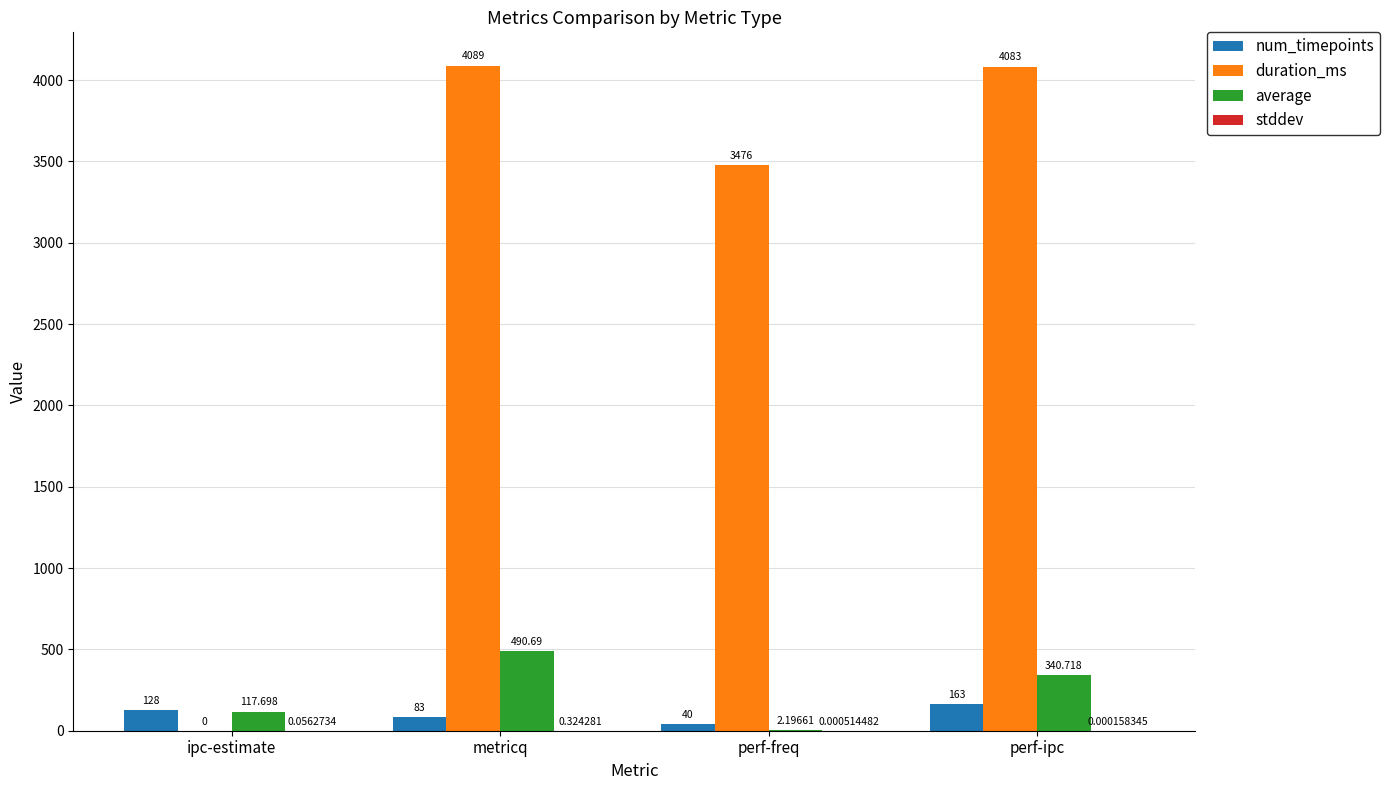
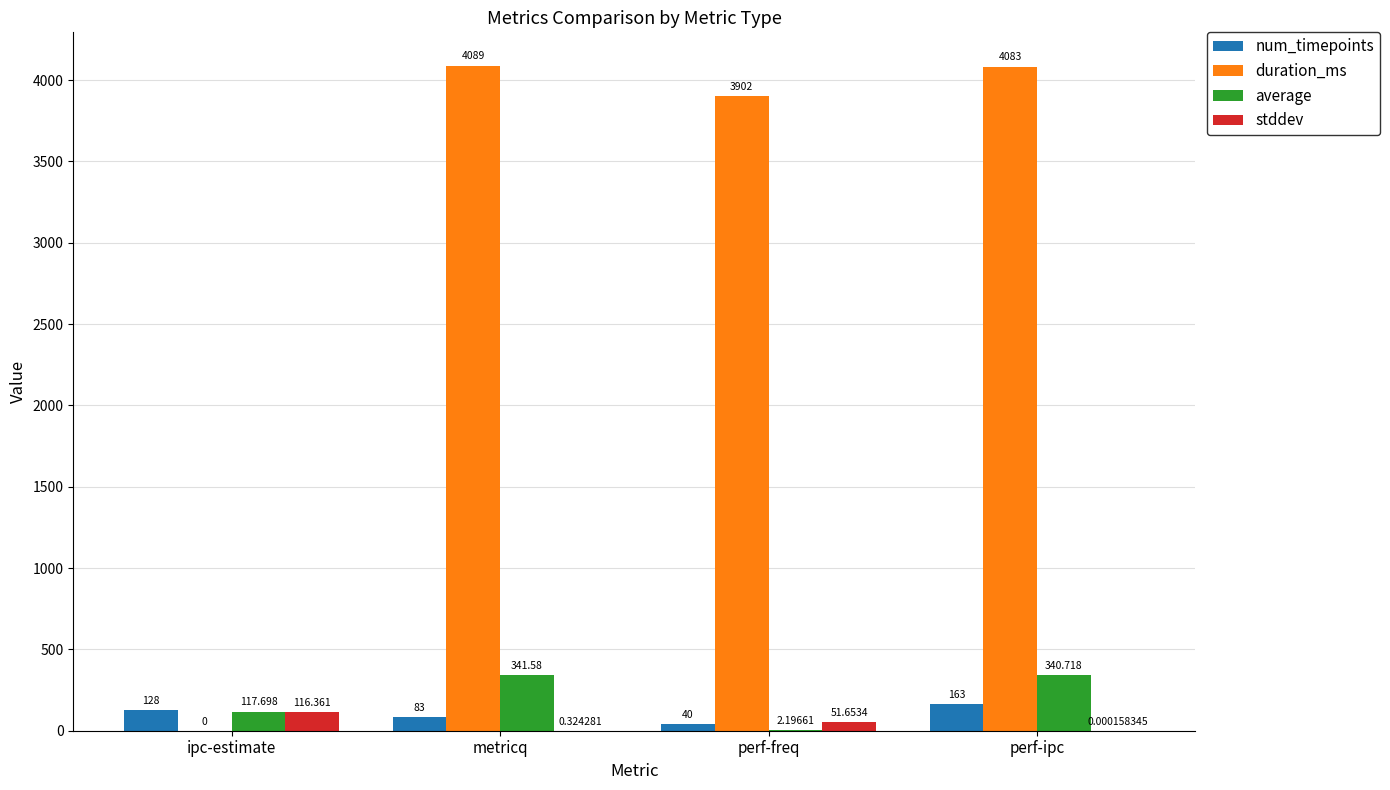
  {
    "num_timepoints": {
      "ipc-estimate": 128,
      "metricq": 83,
      "perf-freq": 40,
      "perf-ipc": 163
    },
    "duration_ms": {
      "ipc-estimate": 0,
      "metricq": 4089,
-     "perf-freq": 3476,
+     "perf-freq": 3902,
      "perf-ipc": 4083
    },
    "average": {
      "ipc-estimate": 117.698,
-     "metricq": 490.69,
+     "metricq": 341.58,
      "perf-freq": 2.19661,
      "perf-ipc": 340.718
    },
    "stddev": {
-     "ipc-estimate": 0.0562734,
+     "ipc-estimate": 116.361,
      "metricq": 0.324281,
-     "perf-freq": 0.000514482,
+     "perf-freq": 51.6534,
      "perf-ipc": 0.000158345
    }
  }
